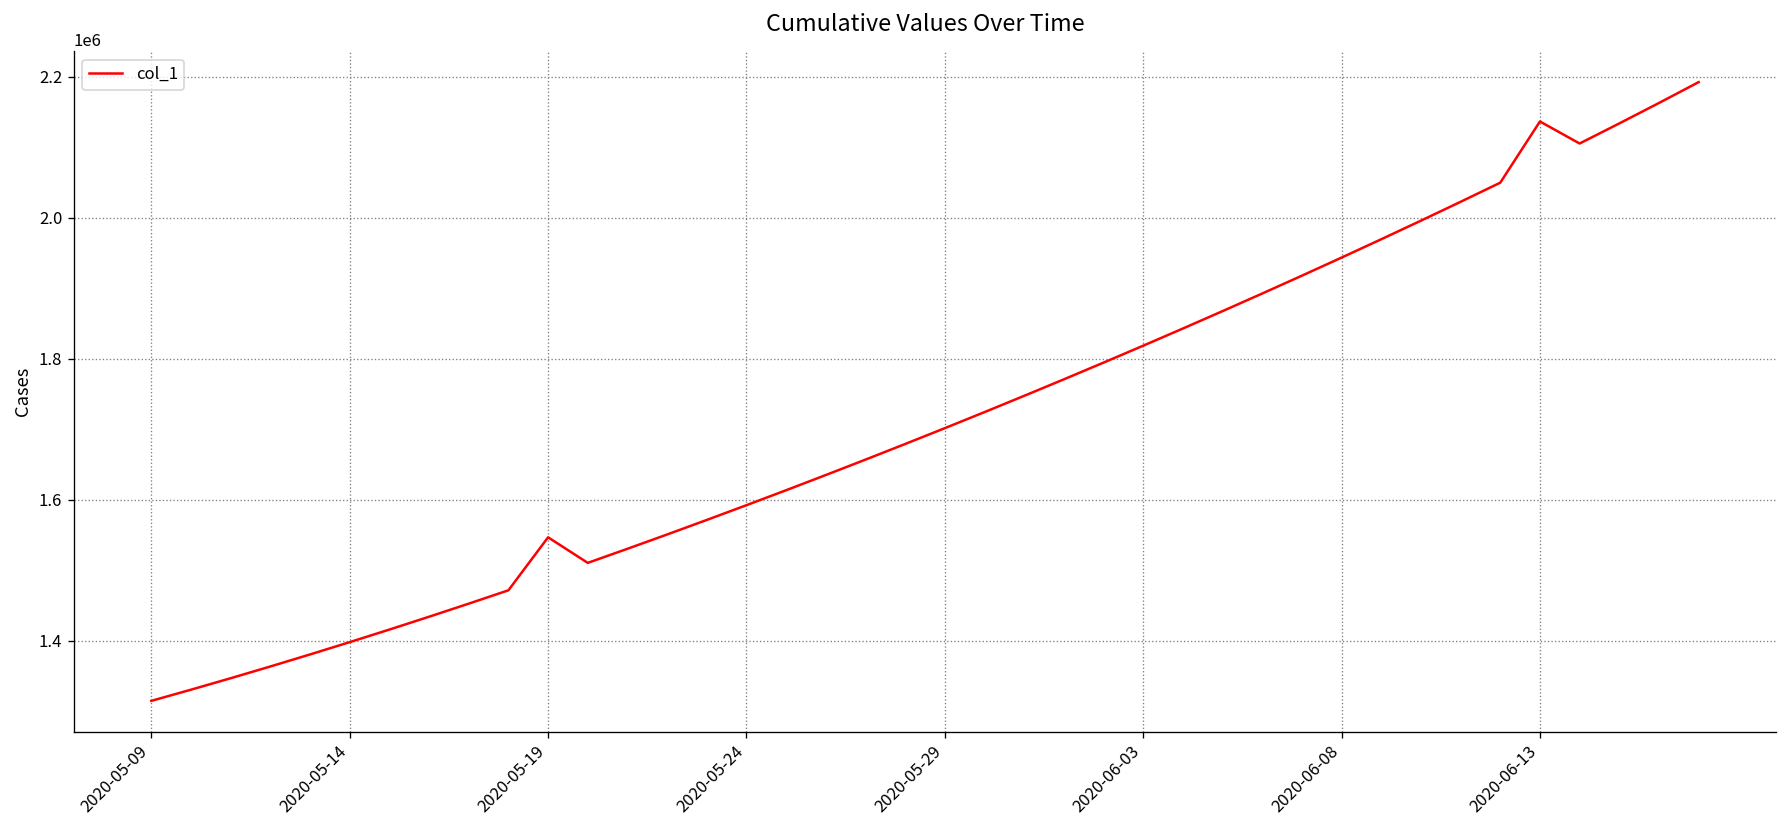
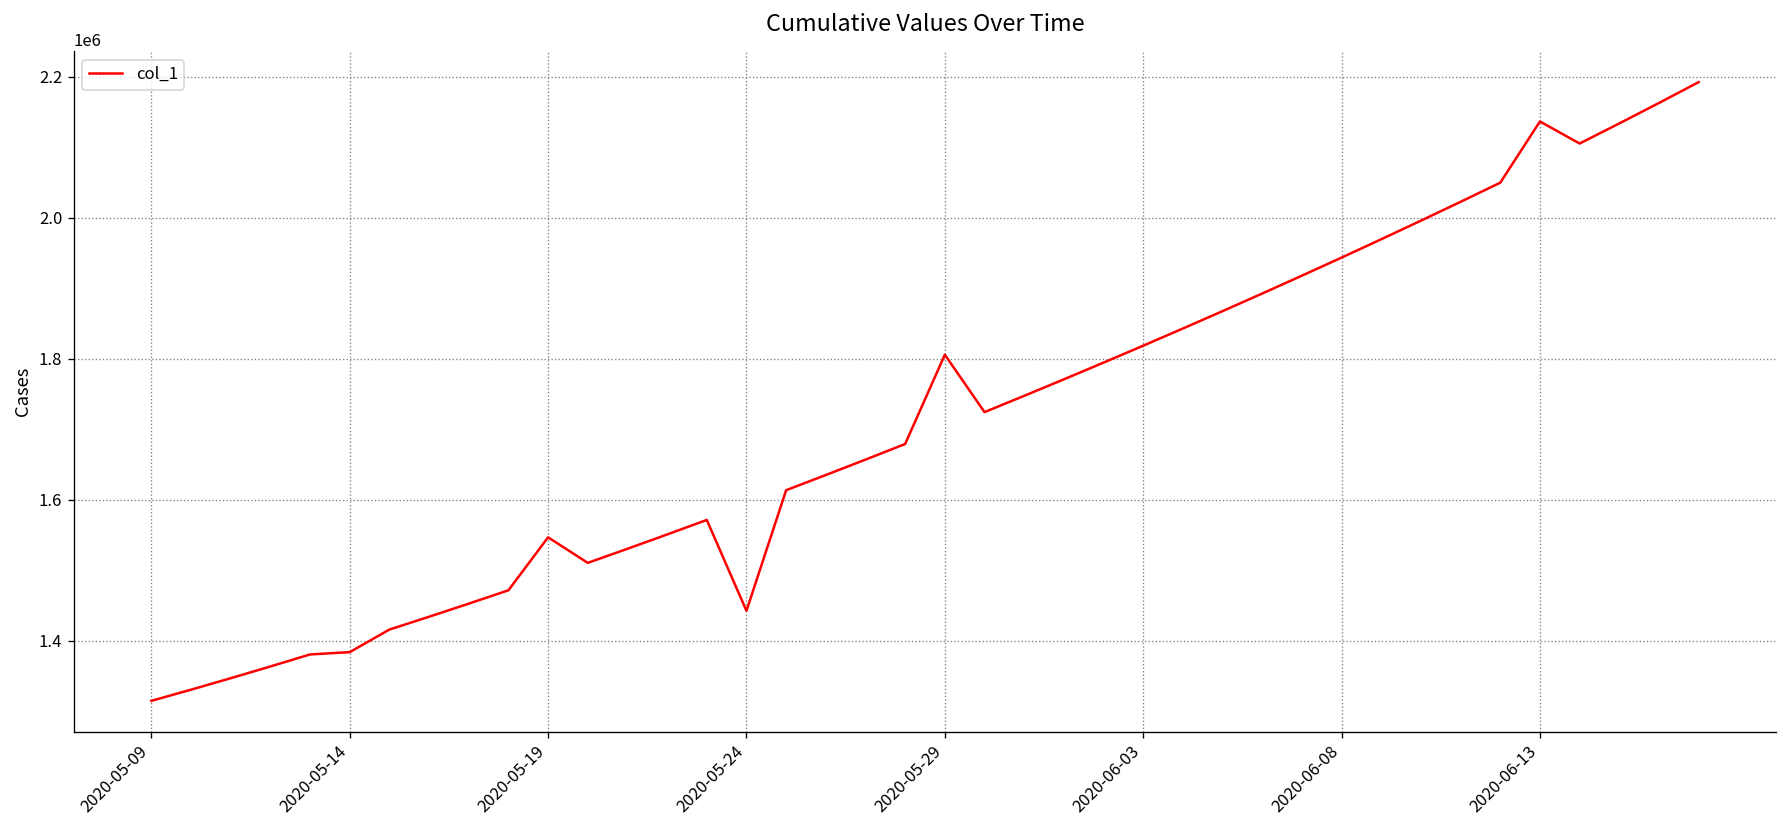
  {
    "2020-05-09": 1320000,
-   "2020-05-14": 1400000,
+   "2020-05-14": 1380000,
    "2020-05-19": 1550000,
-   "2020-05-24": 1590000,
-   "2020-05-29": 1700000,
+   "2020-05-24": 1440000,
+   "2020-05-29": 1810000,
    "2020-06-03": 1820000,
    "2020-06-08": 1940000,
    "2020-06-13": 2140000
  }
